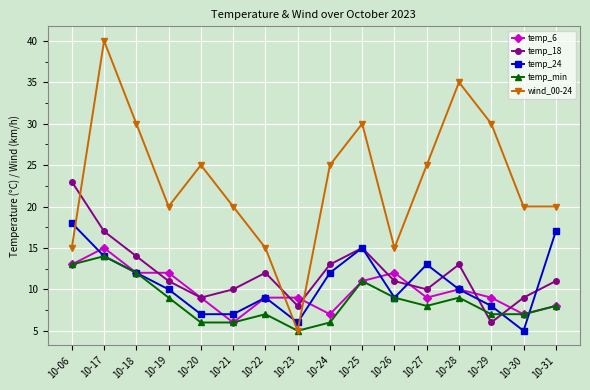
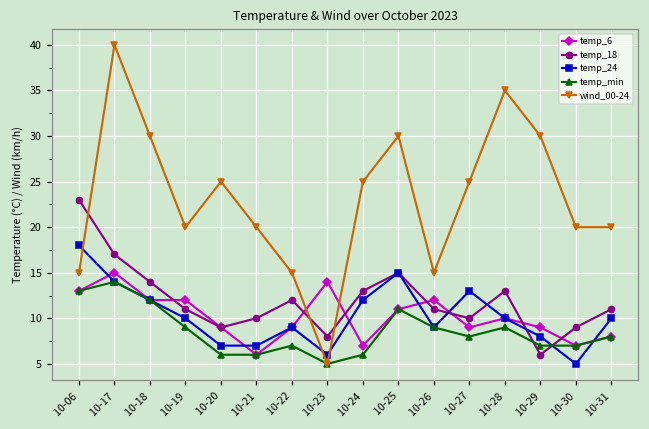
  {
    "temp_6": {
      "10-17": 15,
      "10-19": 12,
-     "10-23": 9,
+     "10-23": 14,
      "10-24": 7,
      "10-26": 12,
      "10-27": 9,
      "10-29": 9
    },
    "temp_18": {
      "10-06": 23,
      "10-17": 17,
      "10-18": 14,
      "10-19": 11,
      "10-21": 10,
      "10-22": 12,
      "10-23": 8,
      "10-24": 13,
      "10-26": 11,
      "10-27": 10,
      "10-28": 13,
      "10-29": 6,
      "10-30": 9,
      "10-31": 11
    },
    "temp_24": {
      "10-06": 18,
      "10-19": 10,
      "10-20": 7,
      "10-21": 7,
      "10-23": 6,
      "10-24": 12,
      "10-27": 13,
      "10-29": 8,
      "10-30": 5,
-     "10-31": 17
+     "10-31": 10
    },
    "temp_min": {
      "10-19": 9,
      "10-20": 6,
      "10-22": 7,
      "10-24": 6,
      "10-27": 8,
      "10-28": 9,
      "10-29": 7
    },
    "wind_00-24": {
      "10-06": 15,
      "10-17": 40,
      "10-18": 30,
      "10-19": 20,
      "10-20": 25,
      "10-21": 20,
      "10-22": 15,
      "10-24": 25,
      "10-25": 30,
      "10-26": 15,
      "10-27": 25,
      "10-28": 35,
      "10-29": 30,
      "10-30": 20,
      "10-31": 20
    }
  }
